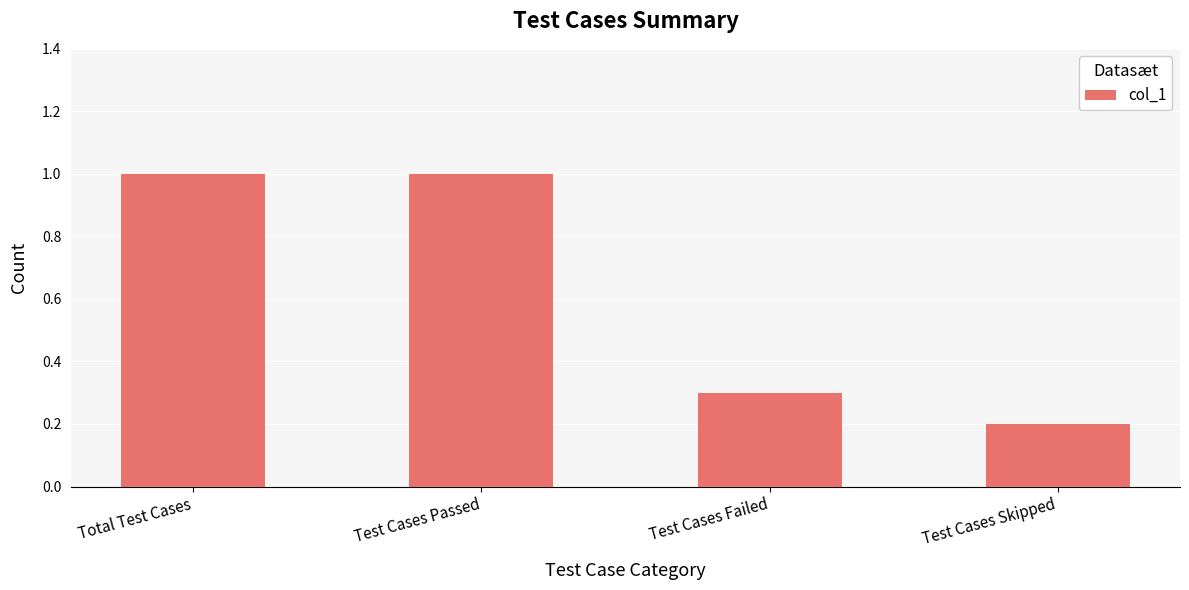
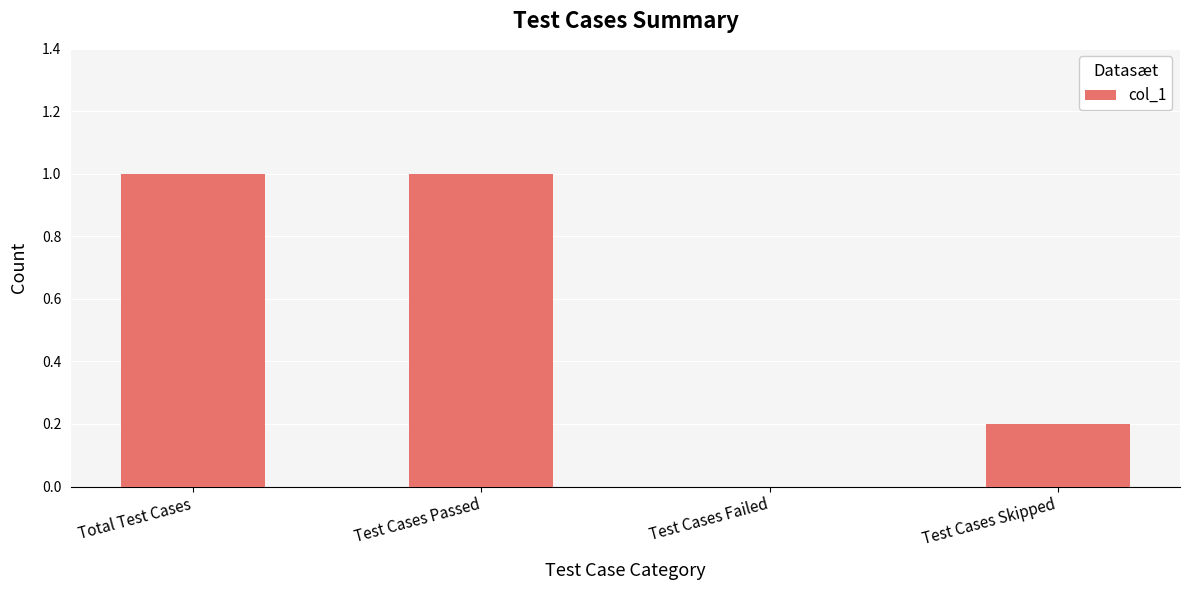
  {
    "Total Test Cases": 1.0,
    "Test Cases Passed": 1.0,
-   "Test Cases Failed": 0.3,
+   "Test Cases Failed": 0.0,
    "Test Cases Skipped": 0.2
  }
